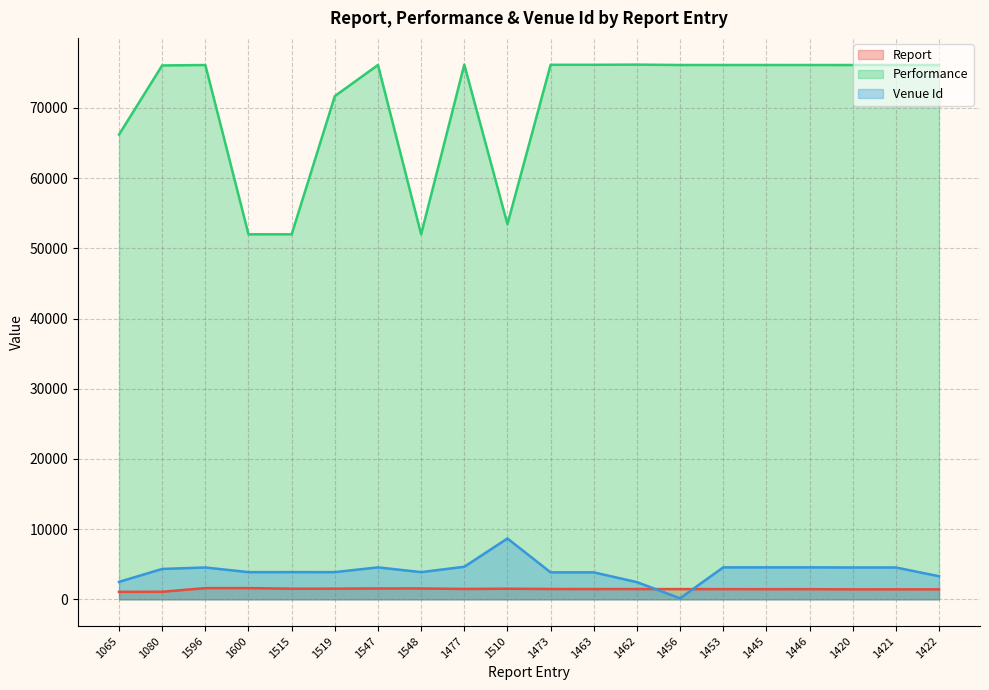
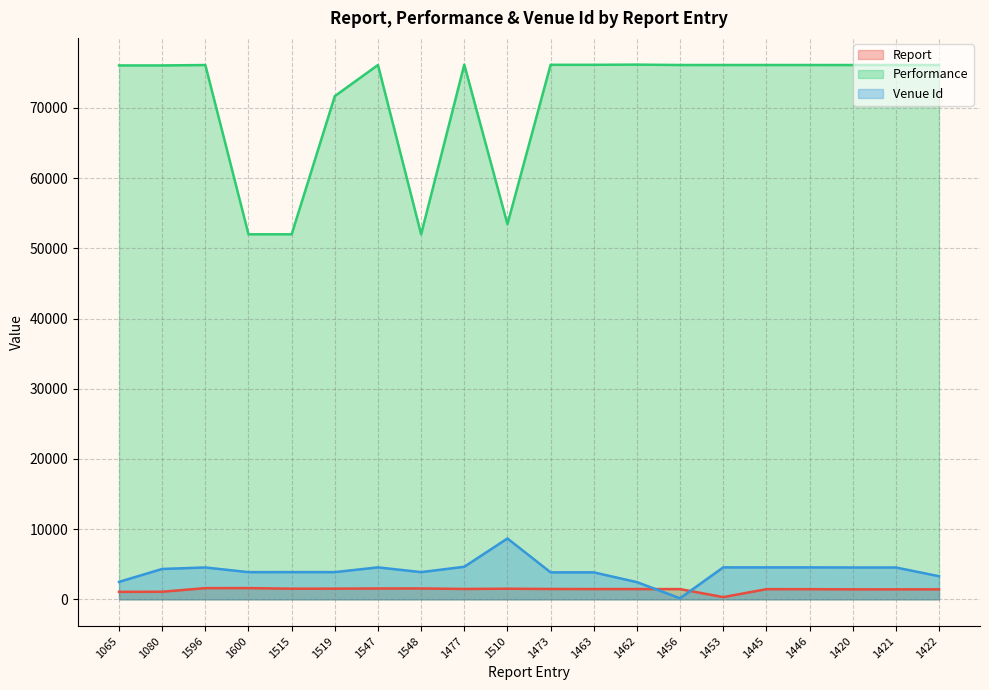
  {
    "Report": {
      "1065": 1000,
      "1080": 1000,
      "1596": 2000,
      "1600": 2000,
      "1515": 2000,
      "1519": 2000,
      "1547": 2000,
      "1548": 2000,
      "1477": 1000,
      "1510": 2000,
      "1473": 1000,
      "1463": 1000,
      "1462": 1000,
      "1456": 1000,
-     "1453": 1000,
+     "1453": 0,
      "1445": 1000,
      "1446": 1000,
      "1420": 1000,
      "1421": 1000,
      "1422": 1000
    },
    "Performance": {
-     "1065": 66000,
+     "1065": 76000,
      "1080": 76000,
      "1596": 76000,
      "1600": 52000,
      "1515": 52000,
      "1519": 72000,
      "1547": 76000,
      "1548": 52000,
      "1477": 76000,
      "1510": 53000,
      "1473": 76000,
      "1463": 76000,
      "1462": 76000,
      "1456": 76000,
      "1453": 76000,
      "1445": 76000,
      "1446": 76000,
      "1420": 76000
    },
    "Venue Id": {
      "1065": 2000,
      "1080": 4000,
      "1596": 5000,
      "1600": 4000,
      "1515": 4000,
      "1519": 4000,
      "1547": 5000,
      "1548": 4000,
      "1477": 5000,
      "1510": 9000,
      "1473": 4000,
      "1463": 4000,
      "1462": 2000,
      "1456": 0,
      "1453": 5000,
      "1445": 5000,
      "1446": 5000,
      "1420": 5000,
      "1421": 5000,
      "1422": 3000
    }
  }
